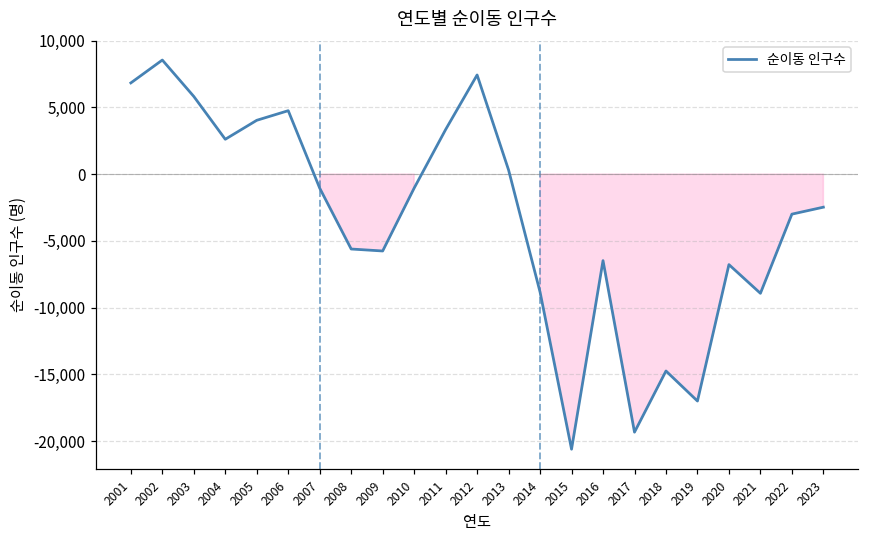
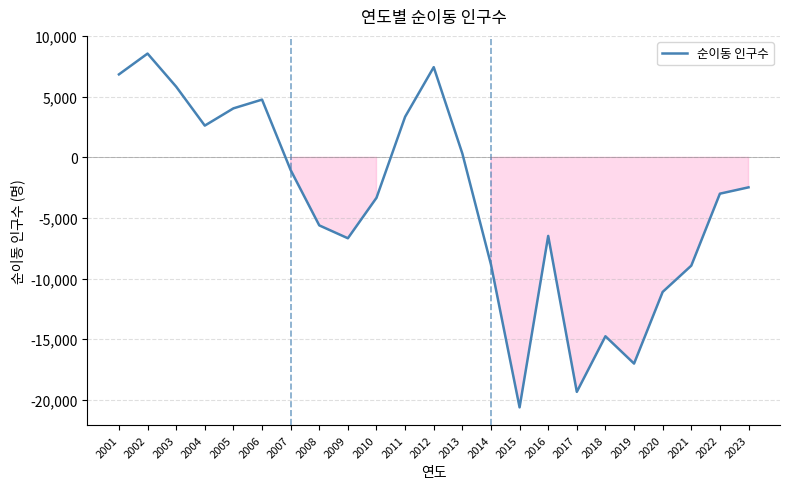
  {
    "2001": "6,800",
    "2002": "8,600",
    "2003": "5,800",
    "2004": "2,600",
    "2005": "4,000",
    "2006": "4,800",
    "2007": "-1,000",
    "2008": "-5,600",
-   "2009": "-5,800",
-   "2010": "-1,000",
+   "2009": "-6,700",
+   "2010": "-3,300",
    "2011": "3,300",
    "2012": "7,400",
    "2013": "300",
    "2014": "-8,800",
    "2015": "-20,600",
    "2016": "-6,500",
    "2017": "-19,300",
    "2018": "-14,800",
    "2019": "-17,000",
-   "2020": "-6,800",
+   "2020": "-11,100",
    "2021": "-8,900",
    "2022": "-3,000",
    "2023": "-2,500"
  }
